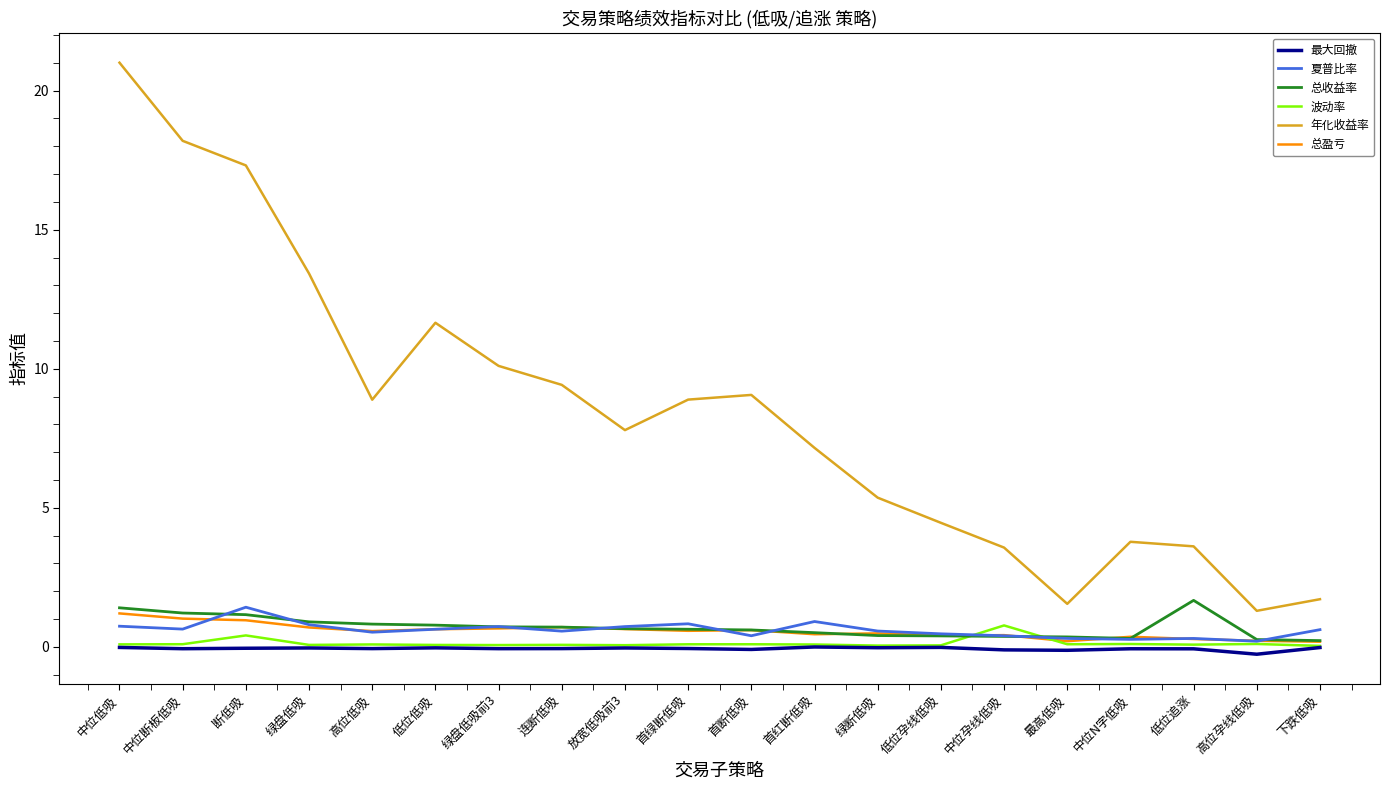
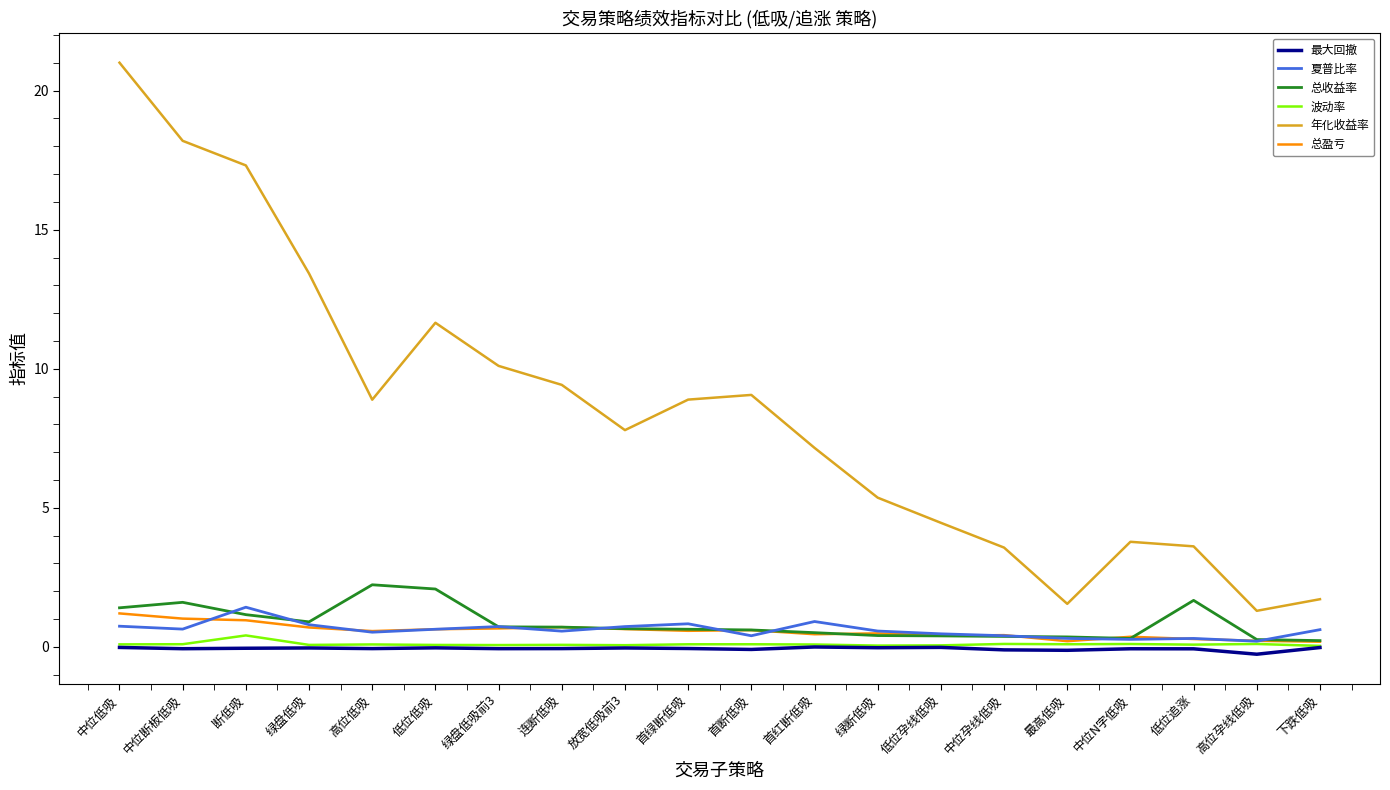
  {
    "最大回撤": {
      "中位低吸": 0.0,
      "中位断板低吸": -0.1,
      "断低吸": -0.1,
      "绿盘低吸": 0.0,
      "高位低吸": -0.1,
      "低位低吸": 0.0,
      "绿盘低吸前3": -0.1,
      "连断低吸": -0.1,
      "放宽低吸前3": 0.0,
      "首绿断低吸": -0.1,
      "首断低吸": -0.1,
      "中位孕线低吸": -0.1,
      "最高低吸": -0.1,
      "中位N字低吸": -0.1,
      "低位追涨": -0.1,
      "高位孕线低吸": -0.3
    },
    "夏普比率": {
      "中位低吸": 0.7,
      "中位断板低吸": 0.6,
      "断低吸": 1.4,
      "绿盘低吸": 0.8,
      "连断低吸": 0.6,
      "首绿断低吸": 0.8,
      "首断低吸": 0.4,
      "首红断低吸": 0.9,
      "下跌低吸": 0.6
    },
    "总收益率": {
      "中位低吸": 1.4,
-     "中位断板低吸": 1.2,
+     "中位断板低吸": 1.6,
      "断低吸": 1.2,
      "绿盘低吸": 0.9,
-     "高位低吸": 0.8,
-     "低位低吸": 0.8,
+     "高位低吸": 2.2,
+     "低位低吸": 2.1,
      "低位追涨": 1.7
    },
    "波动率": {
      "中位低吸": 0.1,
      "中位断板低吸": 0.1,
      "断低吸": 0.4,
      "绿盘低吸": 0.1,
      "高位低吸": 0.1,
      "低位低吸": 0.1,
      "绿盘低吸前3": 0.1,
      "连断低吸": 0.1,
      "放宽低吸前3": 0.1,
      "首绿断低吸": 0.1,
      "首断低吸": 0.1,
-     "中位孕线低吸": 0.8,
+     "中位孕线低吸": 0.1,
      "最高低吸": 0.1,
      "中位N字低吸": 0.1,
      "低位追涨": 0.1,
      "高位孕线低吸": 0.1
    }
  }
